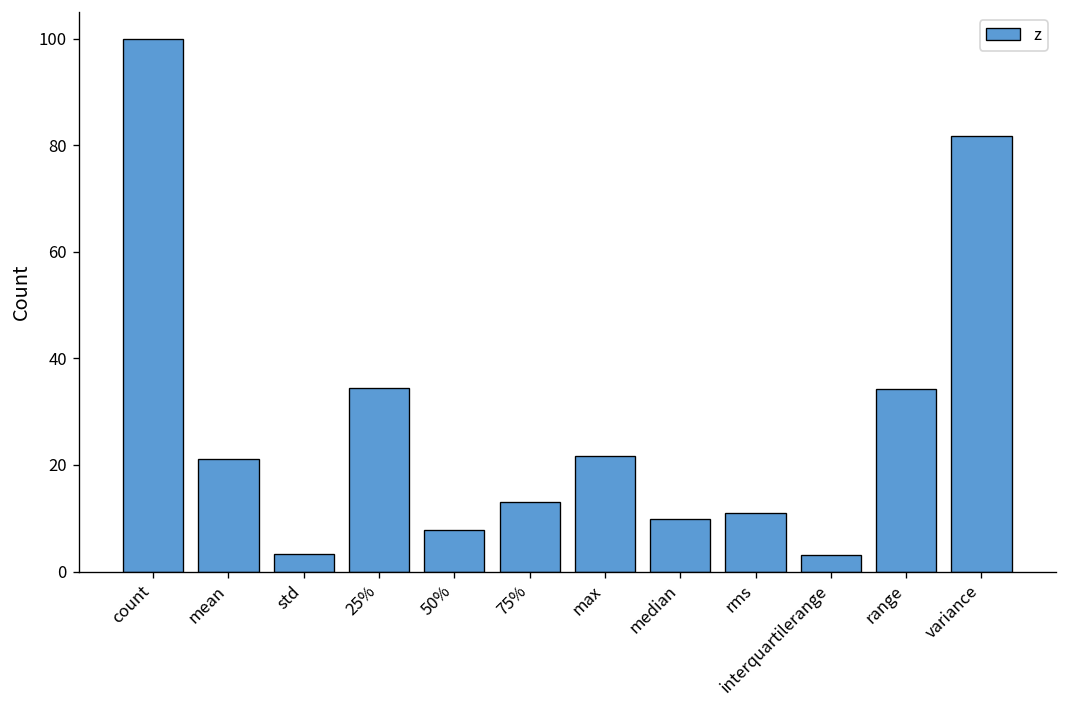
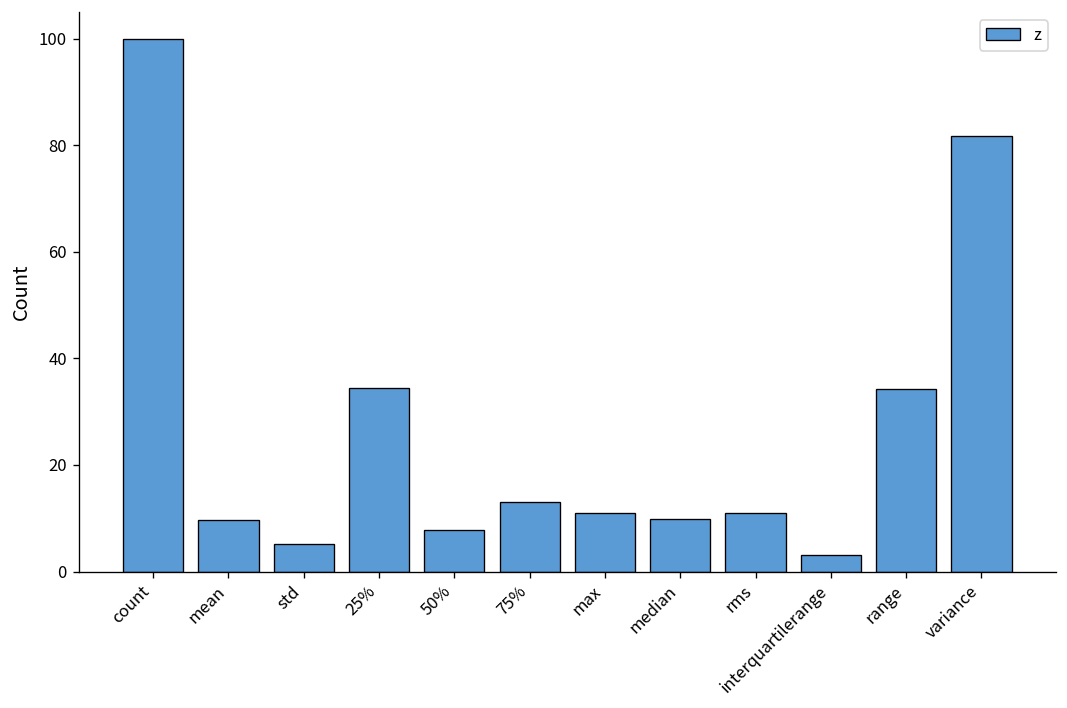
  {
    "count": 100,
-   "mean": 21,
-   "std": 3,
+   "mean": 10,
+   "std": 5,
    "25%": 34,
    "50%": 8,
    "75%": 13,
-   "max": 22,
+   "max": 11,
    "median": 10,
    "rms": 11,
    "interquartilerange": 3,
    "range": 34,
    "variance": 82
  }
